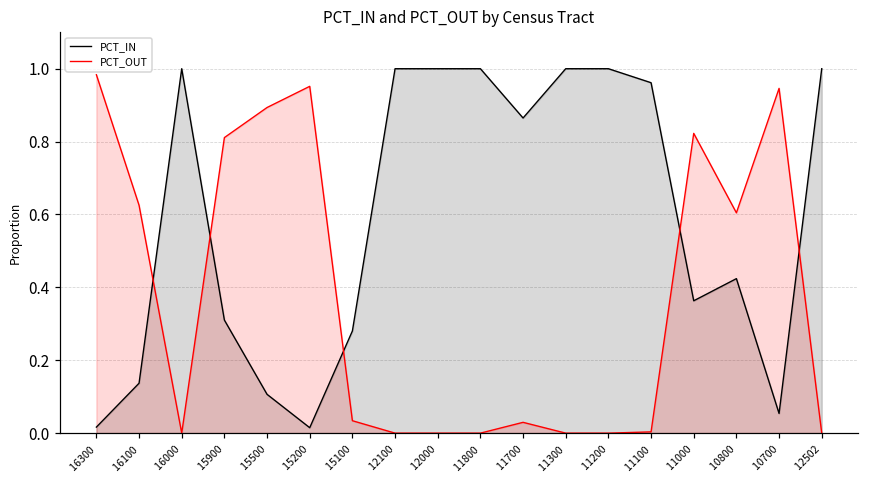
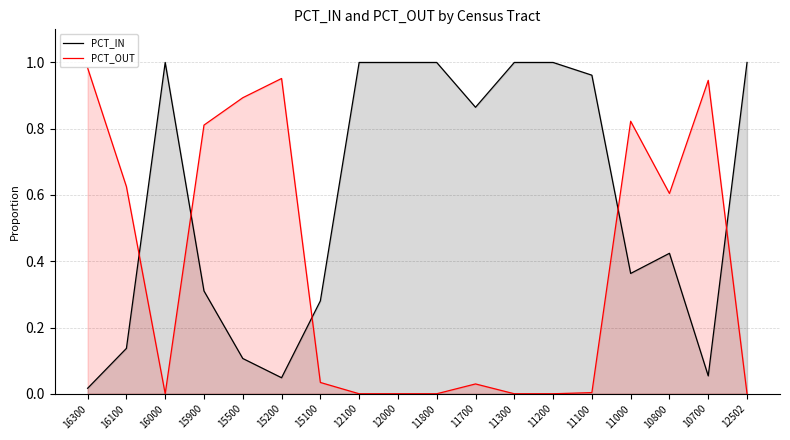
  {
    "PCT_IN": {
      "16300": 0.02,
      "16100": 0.14,
      "16000": 1.00,
      "15900": 0.31,
      "15500": 0.11,
-     "15200": 0.01,
+     "15200": 0.05,
      "15100": 0.28,
      "12100": 1.00,
      "12000": 1.00,
      "11800": 1.00,
      "11700": 0.86,
      "11300": 1.00,
      "11200": 1.00,
      "11100": 0.96,
      "11000": 0.36,
      "10800": 0.42,
      "10700": 0.05,
      "12502": 1.00
    },
    "PCT_OUT": {
      "16300": 0.98,
      "16100": 0.63,
      "16000": 0.00,
      "15900": 0.81,
      "15500": 0.89,
      "15200": 0.95,
      "15100": 0.03,
      "12100": 0.00,
      "12000": 0.00,
      "11800": 0.00,
      "11700": 0.03,
      "11300": 0.00,
      "11200": 0.00,
      "11100": 0.00,
      "11000": 0.82,
      "10800": 0.60,
      "10700": 0.95,
      "12502": 0.00
    }
  }
